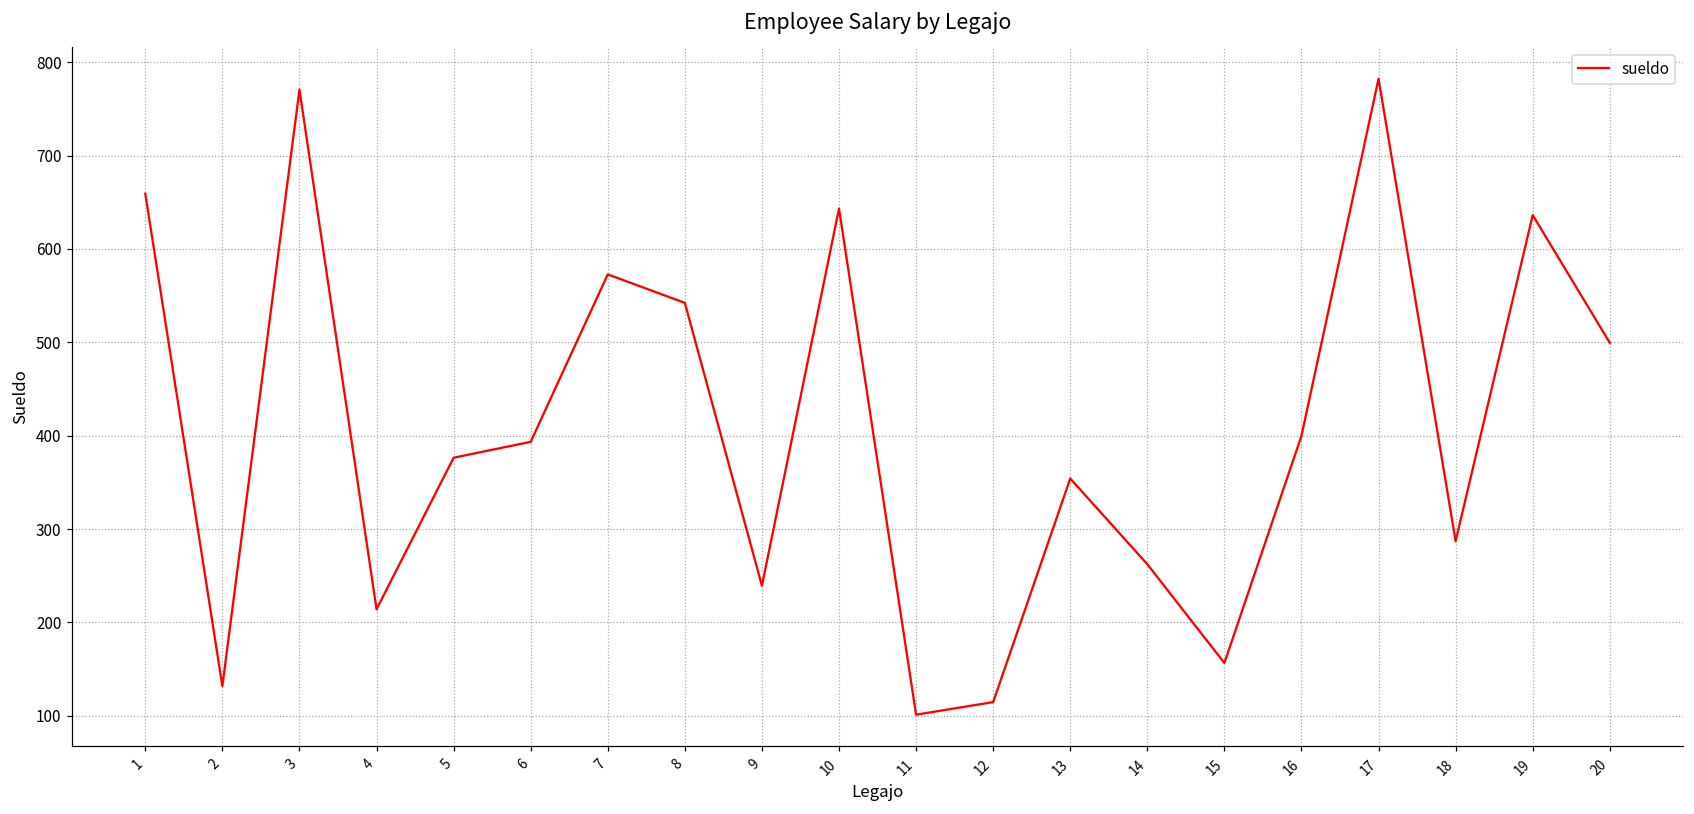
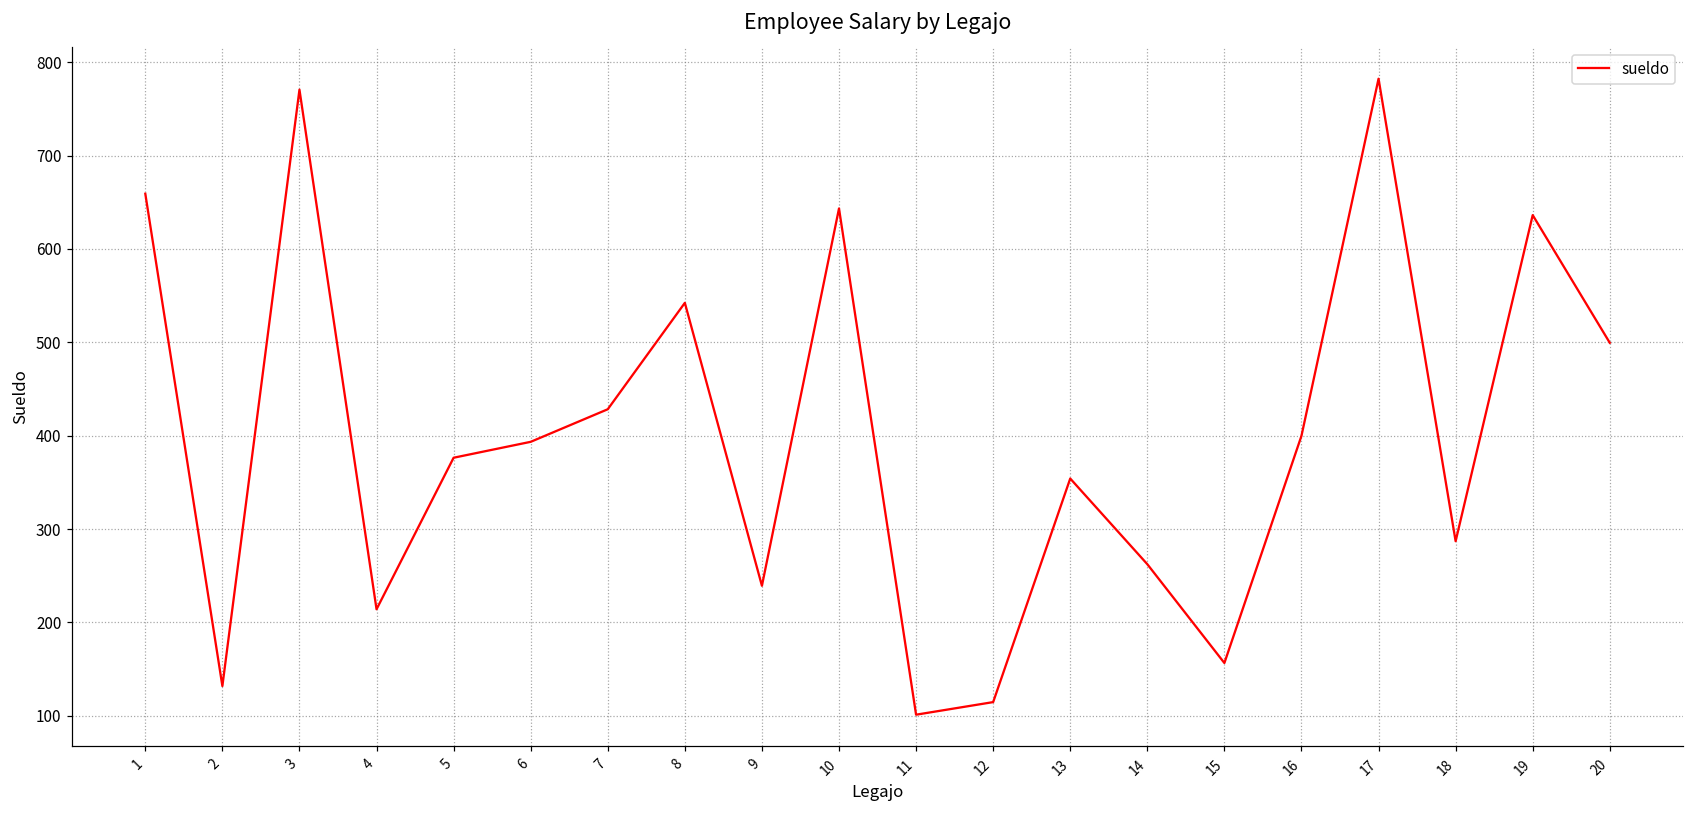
  {
    "1": 660,
    "2": 130,
    "3": 770,
    "4": 210,
    "5": 380,
    "6": 390,
-   "7": 570,
+   "7": 430,
    "8": 540,
    "9": 240,
    "10": 640,
    "11": 100,
    "12": 110,
    "13": 350,
    "14": 260,
    "15": 160,
    "16": 400,
    "17": 780,
    "18": 290,
    "19": 640,
    "20": 500
  }
